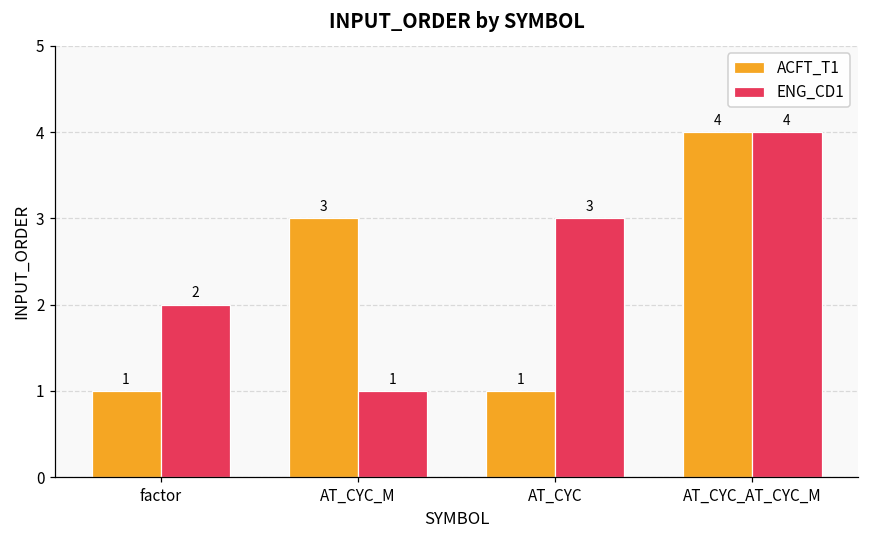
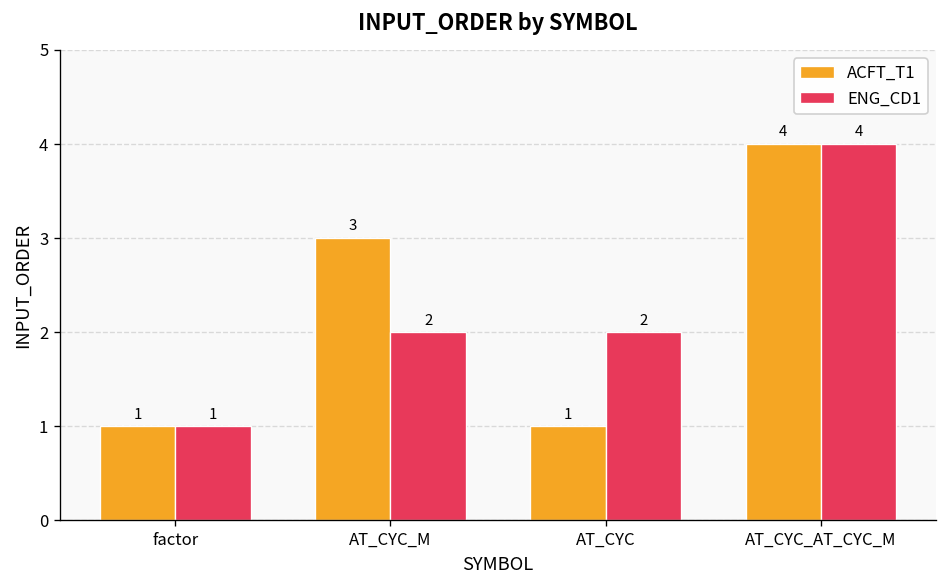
  {
    "ACFT_T1": {
      "factor": 1,
      "AT_CYC_M": 3,
      "AT_CYC": 1,
      "AT_CYC_AT_CYC_M": 4
    },
    "ENG_CD1": {
-     "factor": 2,
-     "AT_CYC_M": 1,
-     "AT_CYC": 3,
+     "factor": 1,
+     "AT_CYC_M": 2,
+     "AT_CYC": 2,
      "AT_CYC_AT_CYC_M": 4
    }
  }
